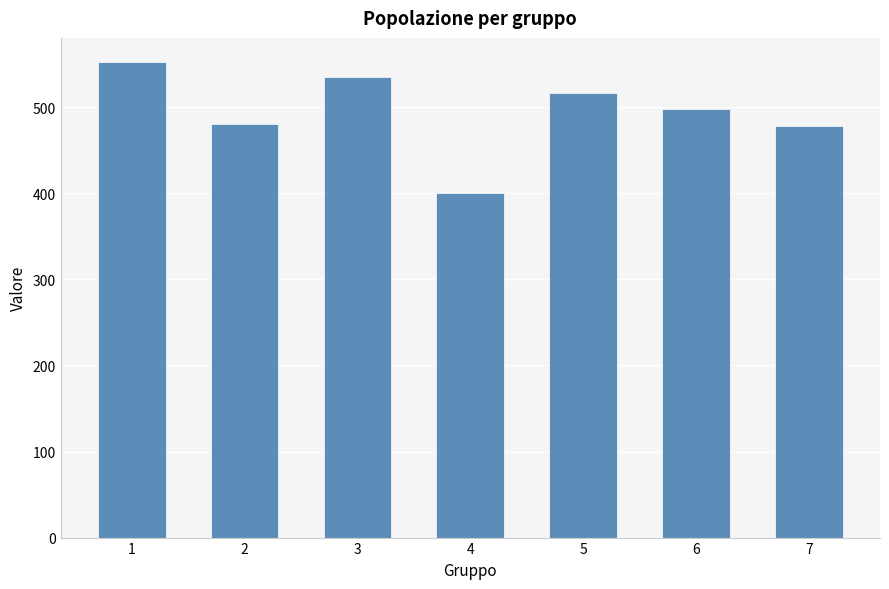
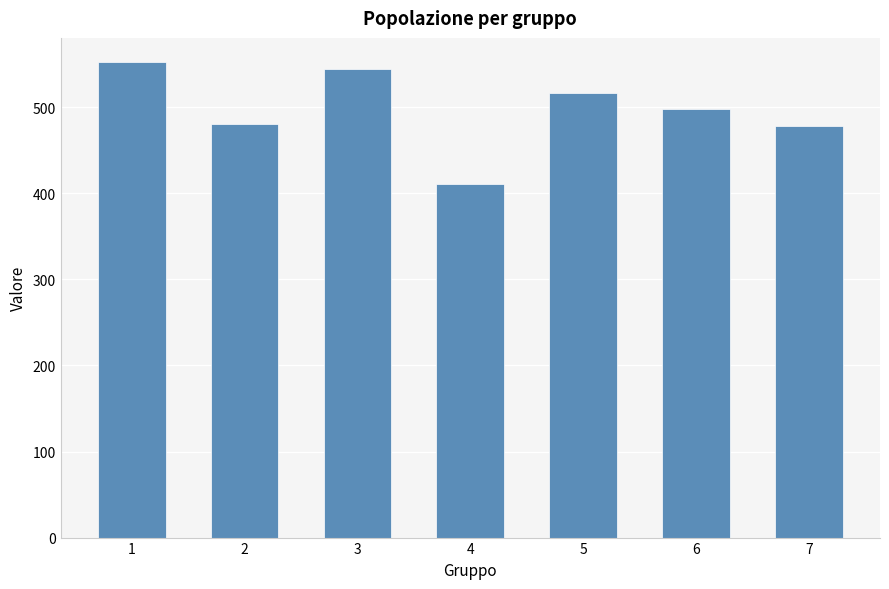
  {
    "1": 550,
    "2": 480,
-   "3": 540,
-   "4": 400,
+   "3": 550,
+   "4": 410,
    "5": 520,
    "6": 500,
    "7": 480
  }
